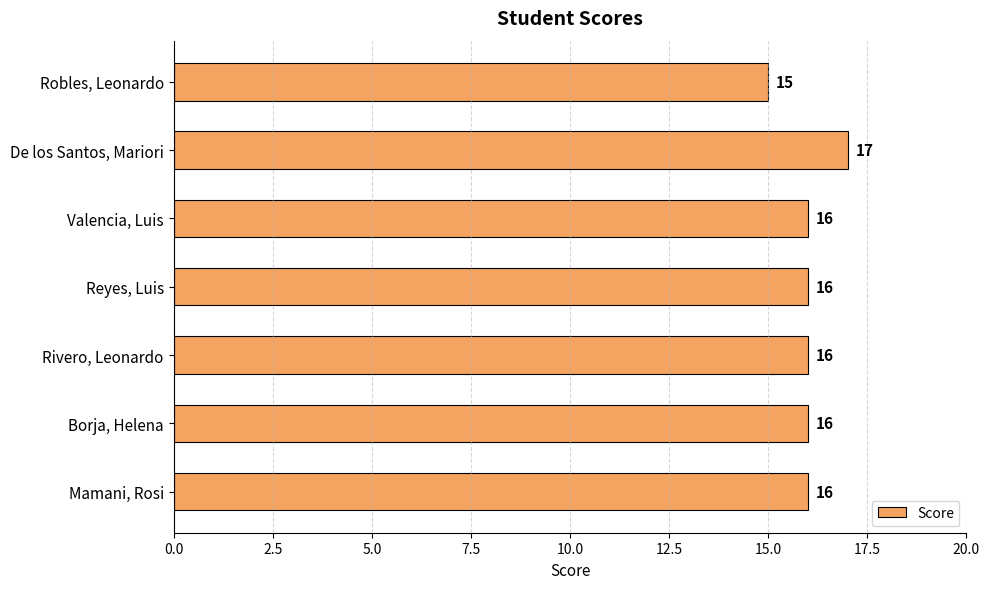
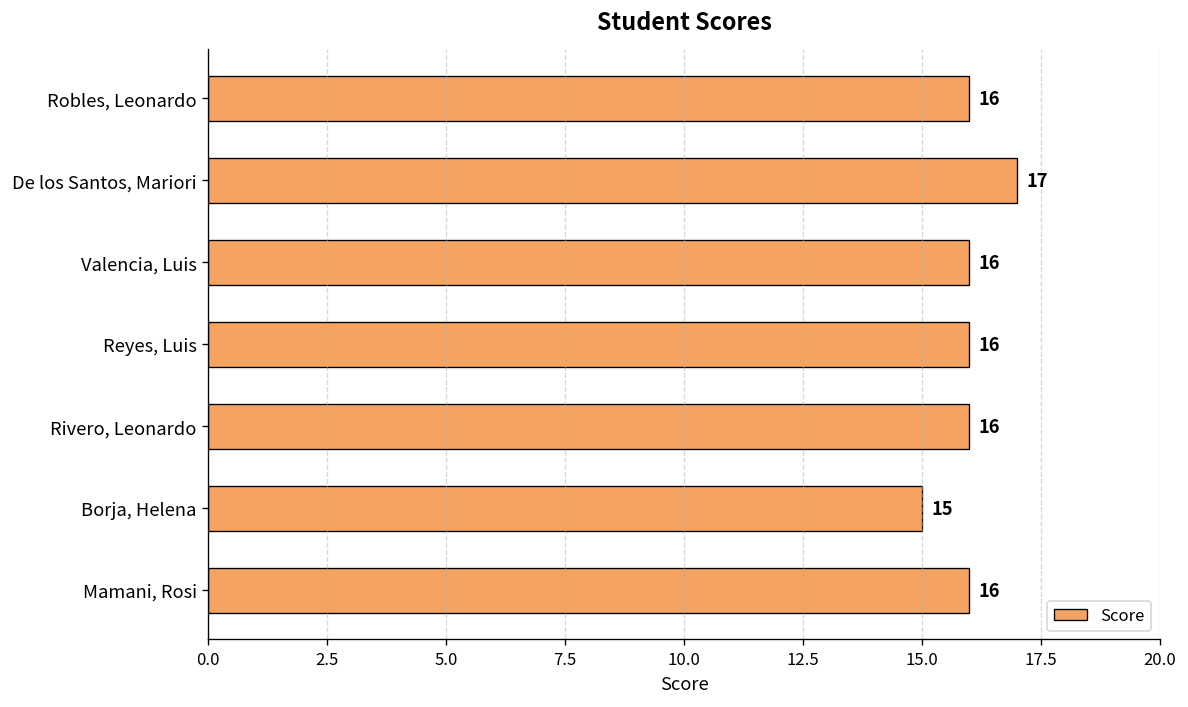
  {
-   "Robles, Leonardo": 15,
+   "Robles, Leonardo": 16,
    "De los Santos, Mariori": 17,
    "Valencia, Luis": 16,
    "Reyes, Luis": 16,
    "Rivero, Leonardo": 16,
-   "Borja, Helena": 16,
+   "Borja, Helena": 15,
    "Mamani, Rosi": 16
  }
